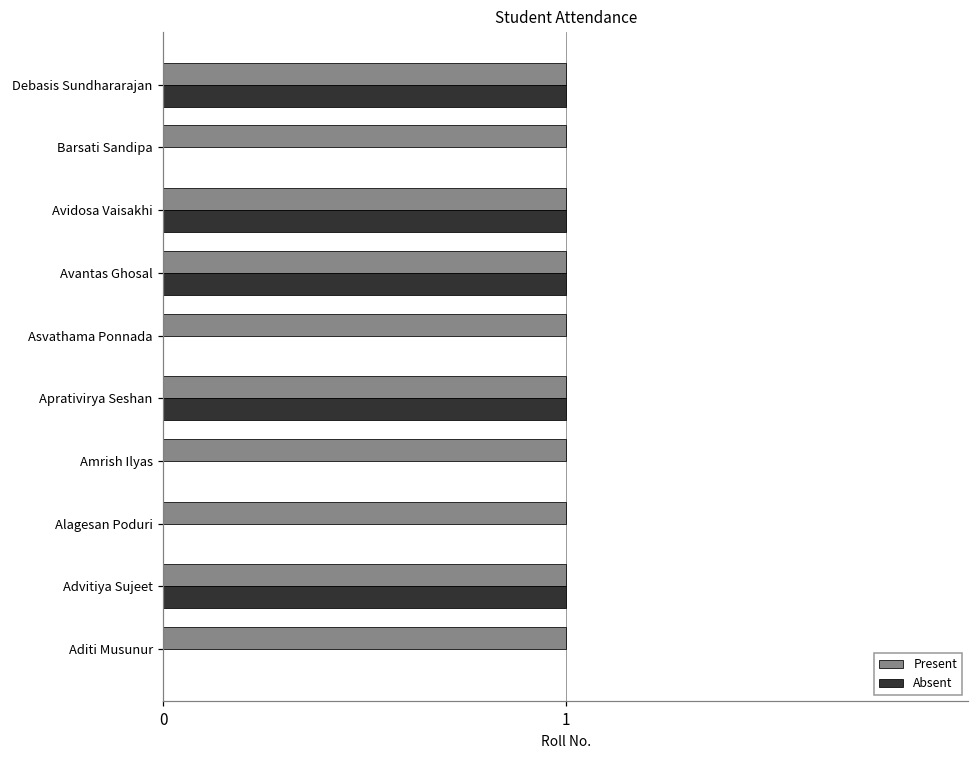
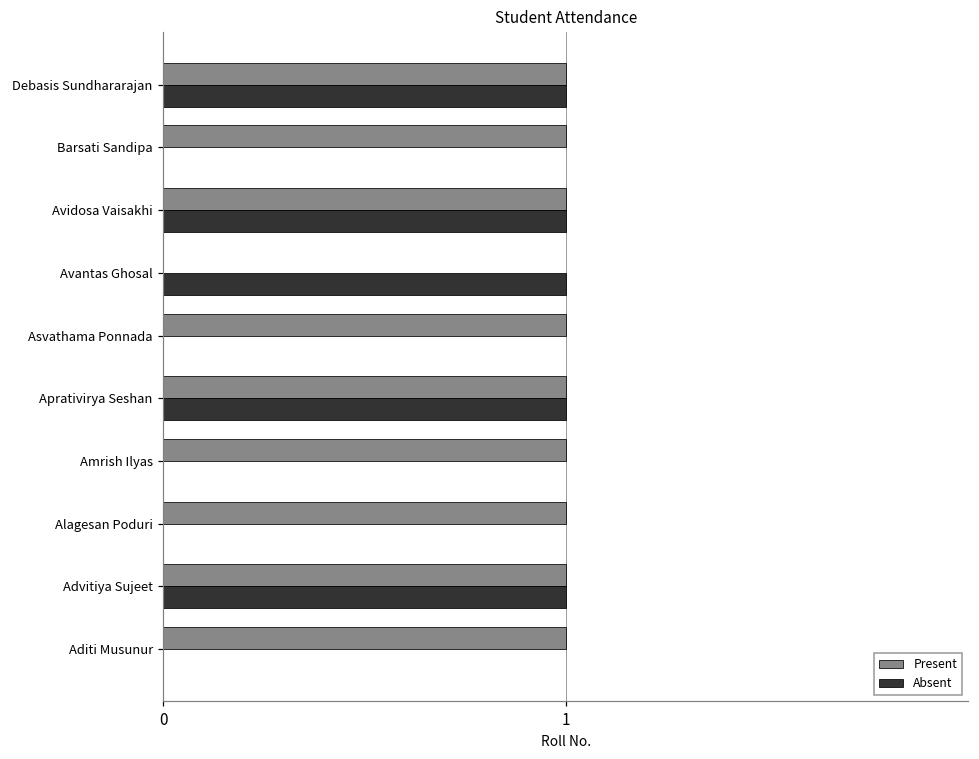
  {
    "Present": {
      "Debasis Sundhararajan": 1,
      "Barsati Sandipa": 1,
      "Avidosa Vaisakhi": 1,
-     "Avantas Ghosal": 1,
+     "Avantas Ghosal": 0,
      "Asvathama Ponnada": 1,
      "Aprativirya Seshan": 1,
      "Amrish Ilyas": 1,
      "Alagesan Poduri": 1,
      "Advitiya Sujeet": 1,
      "Aditi Musunur": 1
    },
    "Absent": {
      "Debasis Sundhararajan": 1,
      "Barsati Sandipa": 0,
      "Avidosa Vaisakhi": 1,
      "Avantas Ghosal": 1,
      "Asvathama Ponnada": 0,
      "Aprativirya Seshan": 1,
      "Amrish Ilyas": 0,
      "Alagesan Poduri": 0,
      "Advitiya Sujeet": 1,
      "Aditi Musunur": 0
    }
  }
